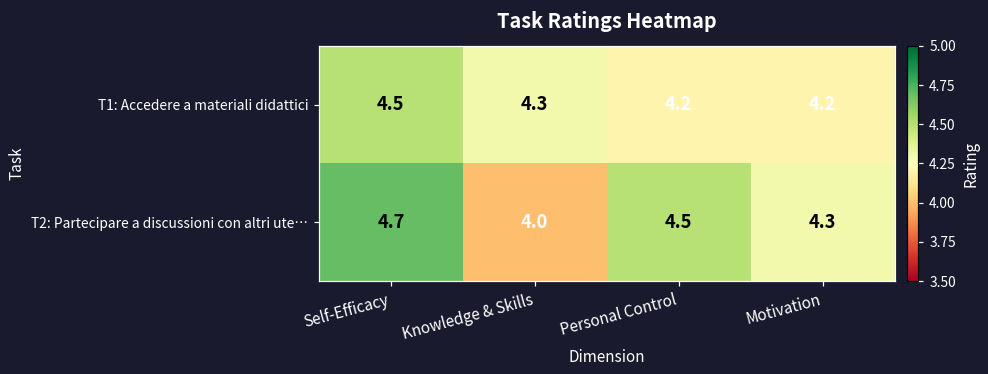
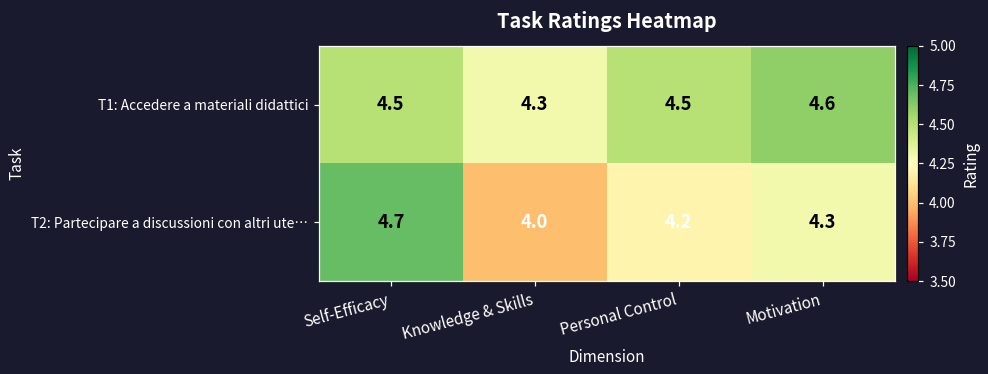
  {
    "T1: Accedere a materiali didattici": {
      "Self-Efficacy": 4.5,
      "Knowledge & Skills": 4.3,
-     "Personal Control": 4.2,
-     "Motivation": 4.2
+     "Personal Control": 4.5,
+     "Motivation": 4.6
    },
    "T2: Partecipare a discussioni con altri ute…": {
      "Self-Efficacy": 4.7,
      "Knowledge & Skills": 4.0,
-     "Personal Control": 4.5,
+     "Personal Control": 4.2,
      "Motivation": 4.3
    }
  }
